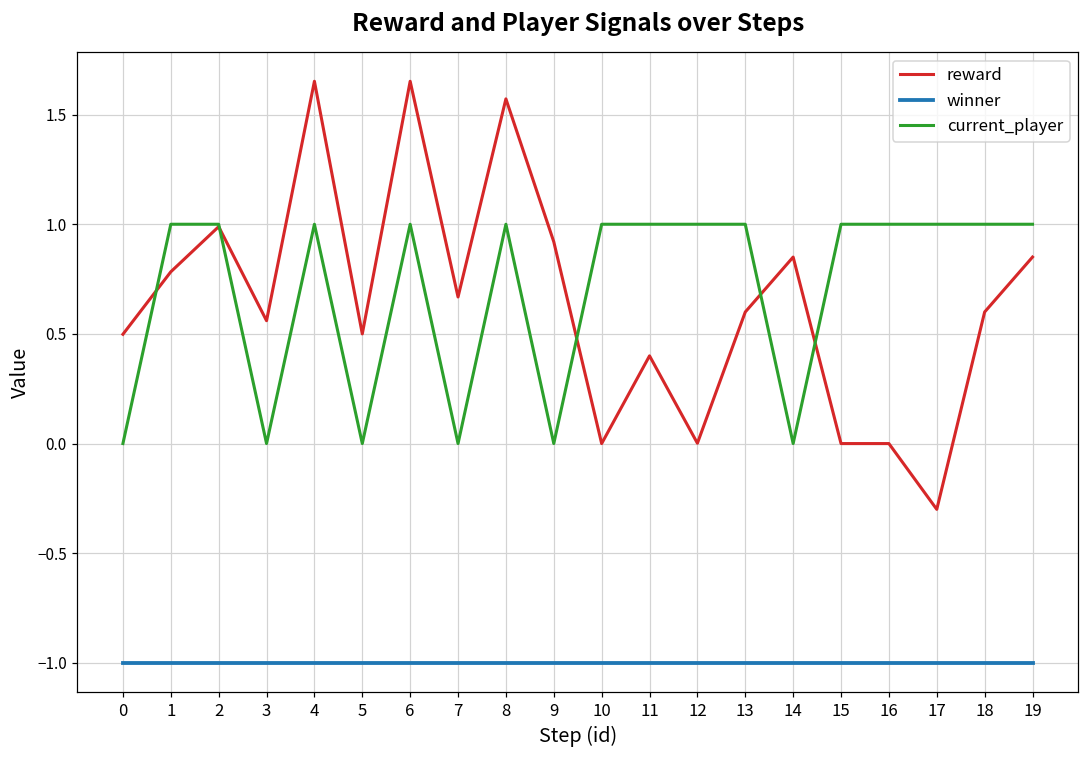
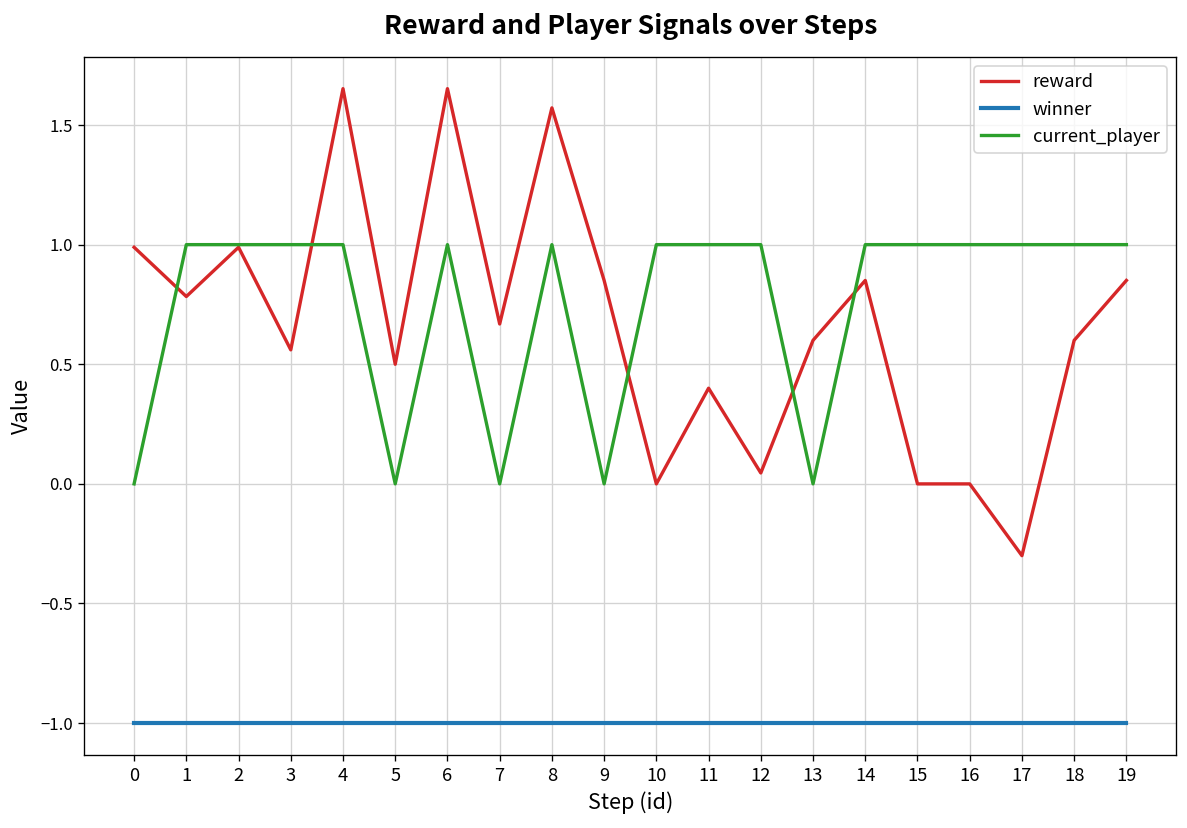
  {
    "reward": {
-     "0": 0.50,
+     "0": 0.99,
      "1": 0.78,
      "3": 0.56,
      "4": 1.65,
      "5": 0.50,
      "6": 1.65,
      "7": 0.67,
      "8": 1.57,
-     "9": 0.92,
+     "9": 0.85,
      "10": 0.00,
      "11": 0.40,
-     "12": 0.00,
+     "12": 0.05,
      "13": 0.60,
      "14": 0.85,
      "15": 0.00,
      "16": 0.00,
      "17": -0.30,
      "18": 0.60,
      "19": 0.85
    },
    "winner": {
      "0": -1.00,
      "1": -1.00,
      "2": -1.00,
      "3": -1.00,
      "4": -1.00,
      "5": -1.00,
      "6": -1.00,
      "7": -1.00,
      "8": -1.00,
      "9": -1.00,
      "10": -1.00,
      "11": -1.00,
      "12": -1.00,
      "13": -1.00,
      "14": -1.00,
      "15": -1.00,
      "16": -1.00,
      "17": -1.00,
      "18": -1.00,
      "19": -1.00
    },
    "current_player": {
      "0": 0,
      "1": 1,
-     "3": 0,
+     "3": 1,
      "4": 1,
      "5": 0,
      "6": 1,
      "7": 0,
      "8": 1,
      "9": 0,
      "10": 1,
      "11": 1,
      "12": 1,
-     "13": 1,
-     "14": 0,
+     "13": 0,
+     "14": 1,
      "15": 1,
      "16": 1,
      "17": 1,
      "18": 1,
      "19": 1
    }
  }
